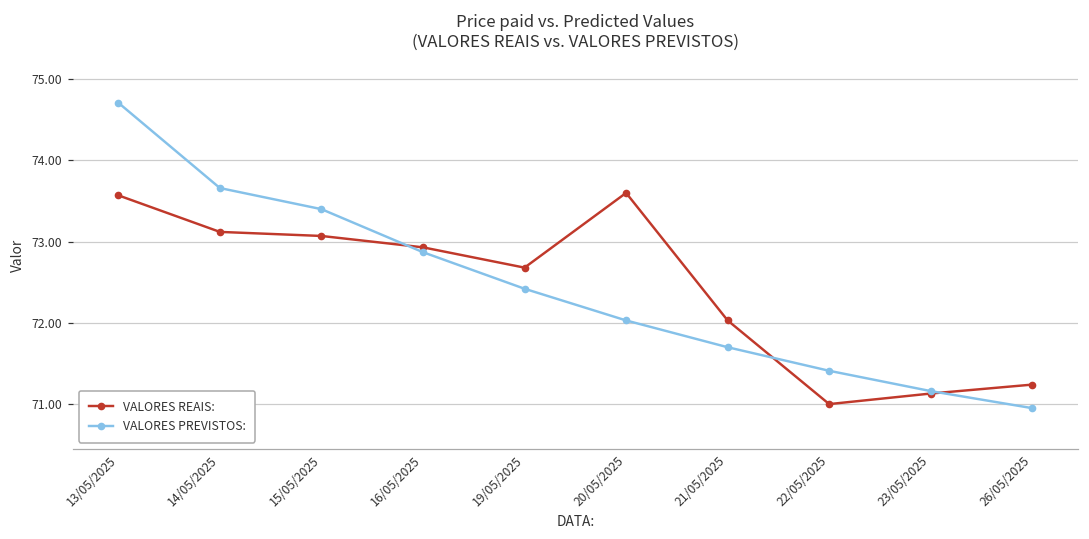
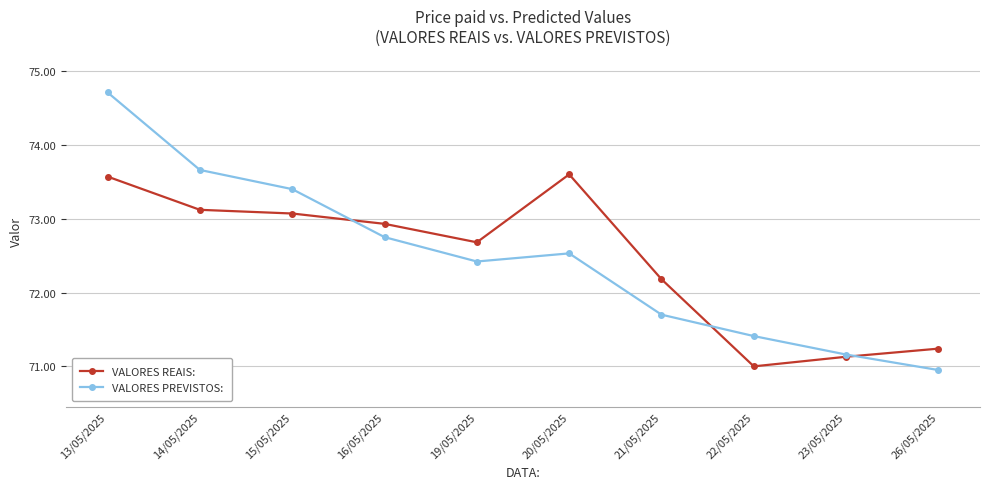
  {
    "VALORES REAIS:": {
      "13/05/2025": 73.6,
      "14/05/2025": 73.1,
      "15/05/2025": 73.1,
      "16/05/2025": 72.9,
      "19/05/2025": 72.7,
      "20/05/2025": 73.6,
-     "21/05/2025": 72.0,
+     "21/05/2025": 72.2,
      "22/05/2025": 71.0,
      "26/05/2025": 71.2
    },
    "VALORES PREVISTOS:": {
      "13/05/2025": 74.7,
      "14/05/2025": 73.7,
      "15/05/2025": 73.4,
-     "16/05/2025": 72.9,
+     "16/05/2025": 72.8,
      "19/05/2025": 72.4,
-     "20/05/2025": 72.0,
+     "20/05/2025": 72.5,
      "21/05/2025": 71.7,
      "22/05/2025": 71.4,
      "26/05/2025": 71.0
    }
  }
